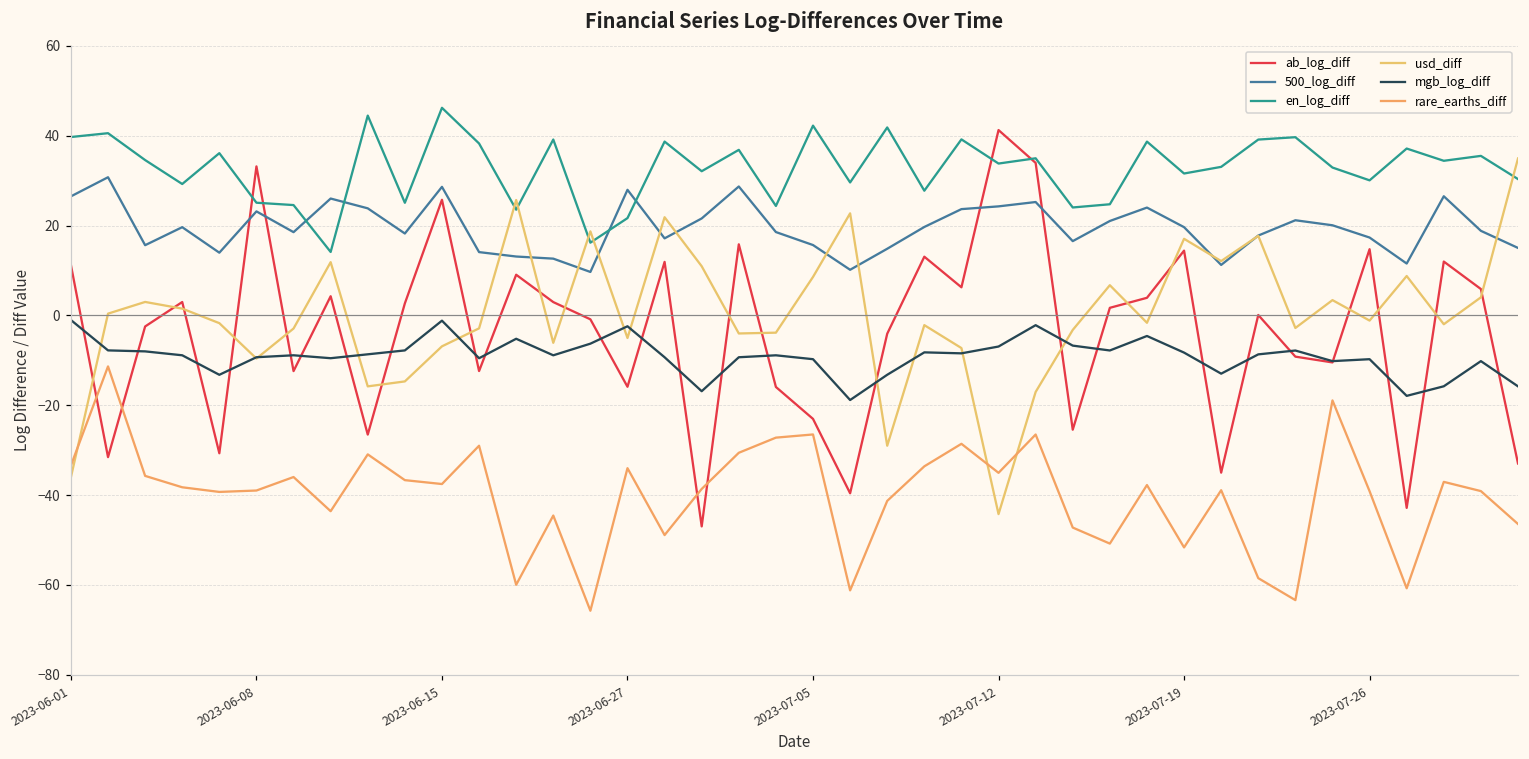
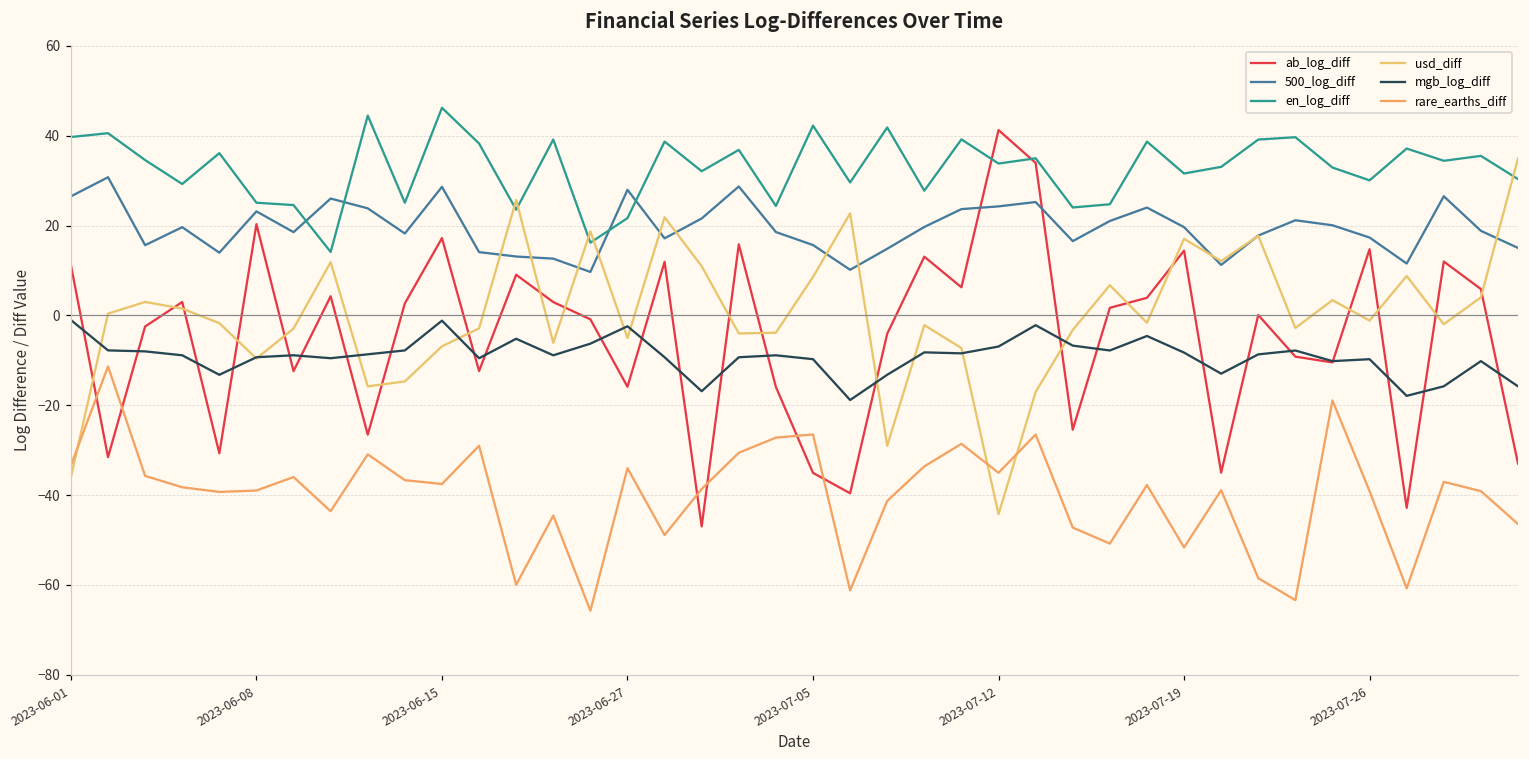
  {
    "ab_log_diff": {
      "2023-06-01": 11,
-     "2023-06-08": 33,
-     "2023-06-15": 26,
+     "2023-06-08": 20,
+     "2023-06-15": 17,
      "2023-06-27": -16,
-     "2023-07-05": -23,
+     "2023-07-05": -35,
      "2023-07-12": 41,
      "2023-07-19": 14,
      "2023-07-26": 15
    },
    "mgb_log_diff": {
      "2023-06-01": -1,
      "2023-06-15": -1,
      "2023-06-27": -2,
      "2023-07-05": -10,
      "2023-07-12": -7,
      "2023-07-19": -8,
      "2023-07-26": -10
    }
  }
